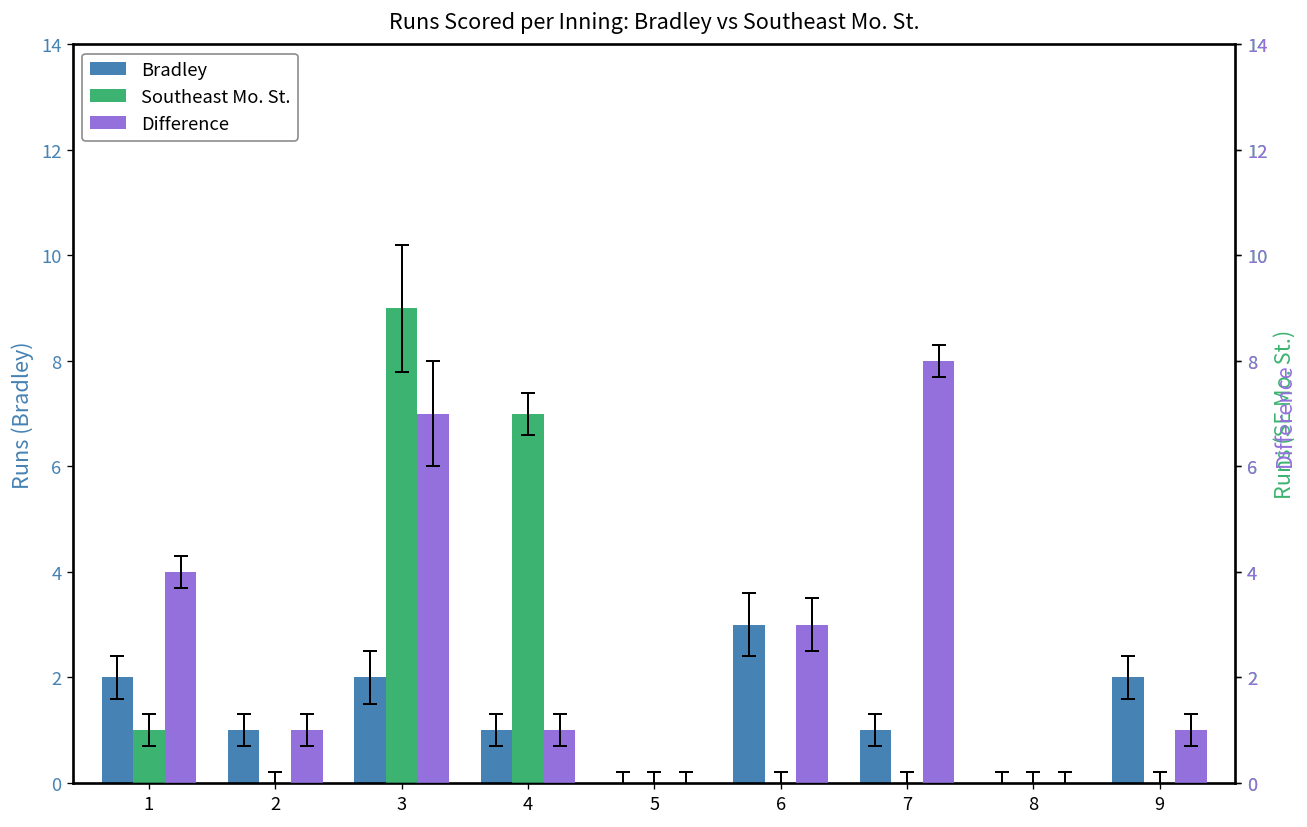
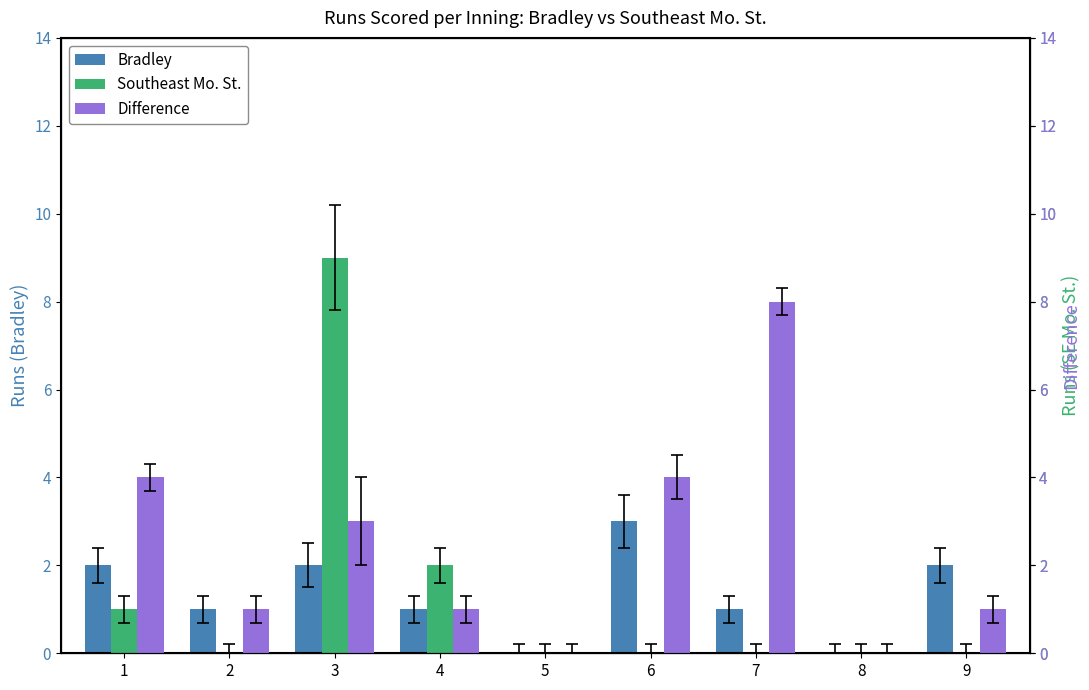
  {
    "Southeast Mo. St.": {
      "1": 1,
      "2": 0,
      "3": 9,
-     "4": 7,
+     "4": 2,
      "5": 0,
      "6": 0,
      "7": 0,
      "8": 0,
      "9": 0
    },
    "Difference": {
      "1": 4,
      "2": 1,
-     "3": 7,
+     "3": 3,
      "4": 1,
      "5": 0,
-     "6": 3,
+     "6": 4,
      "7": 8,
      "8": 0,
      "9": 1
    }
  }
